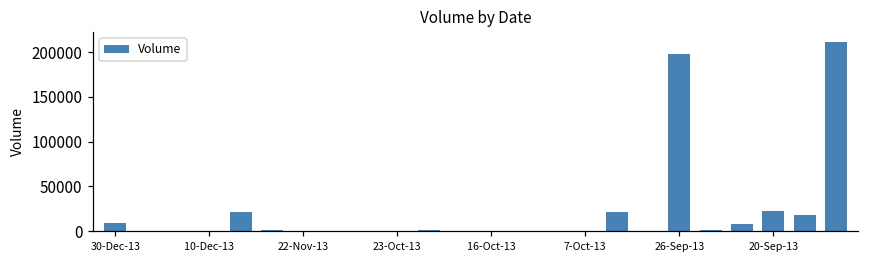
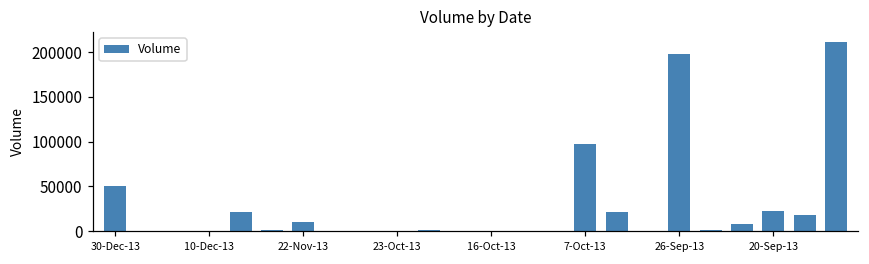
  {
-   "30-Dec-13": 10000,
-   "22-Nov-13": 0,
-   "7-Oct-13": 0,
+   "30-Dec-13": 50000,
+   "22-Nov-13": 10000,
+   "7-Oct-13": 100000,
    "26-Sep-13": 200000,
    "20-Sep-13": 20000
  }
